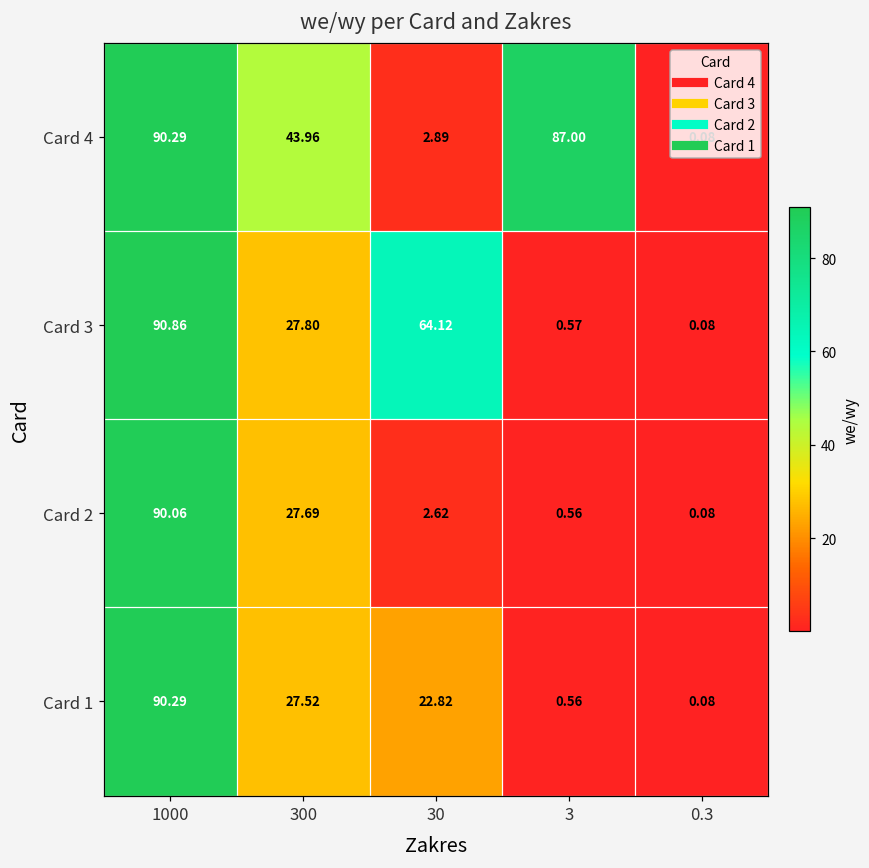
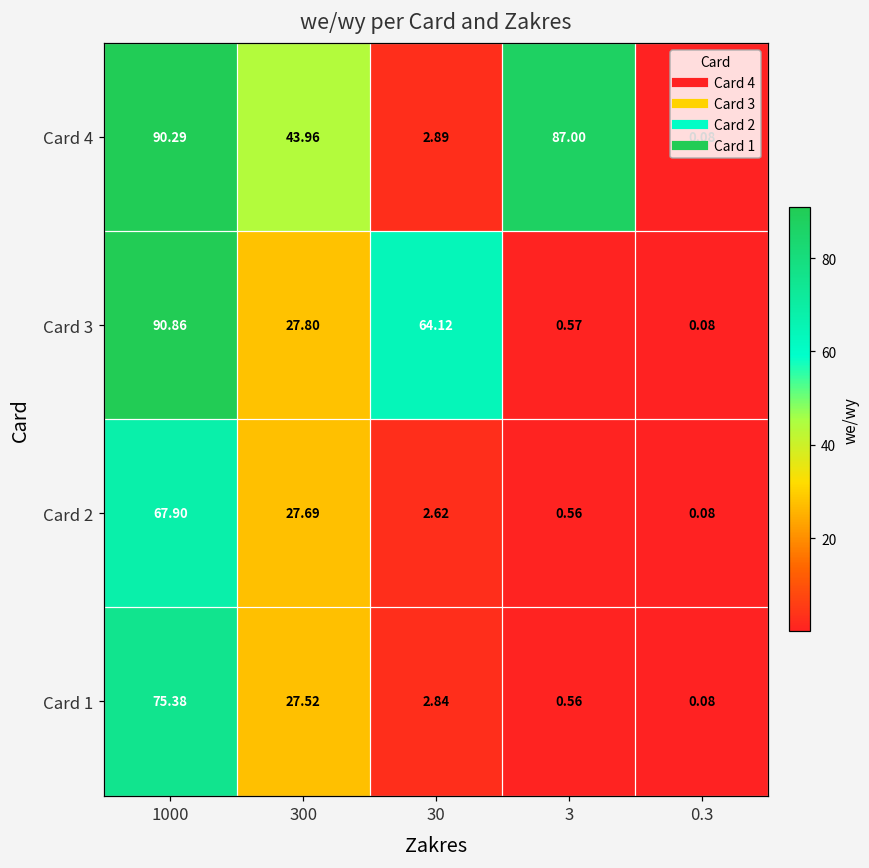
  {
    "Card 4": {
      "1000": 90.29,
      "300": 43.96,
      "30": 2.89,
      "3": 87.00
    },
    "Card 3": {
      "1000": 90.86,
      "300": 27.80,
      "30": 64.12,
      "3": 0.57,
      "0.3": 0.08
    },
    "Card 2": {
-     "1000": 90.06,
+     "1000": 67.90,
      "300": 27.69,
      "30": 2.62,
      "3": 0.56,
      "0.3": 0.08
    },
    "Card 1": {
-     "1000": 90.29,
+     "1000": 75.38,
      "300": 27.52,
-     "30": 22.82,
+     "30": 2.84,
      "3": 0.56,
      "0.3": 0.08
    }
  }
